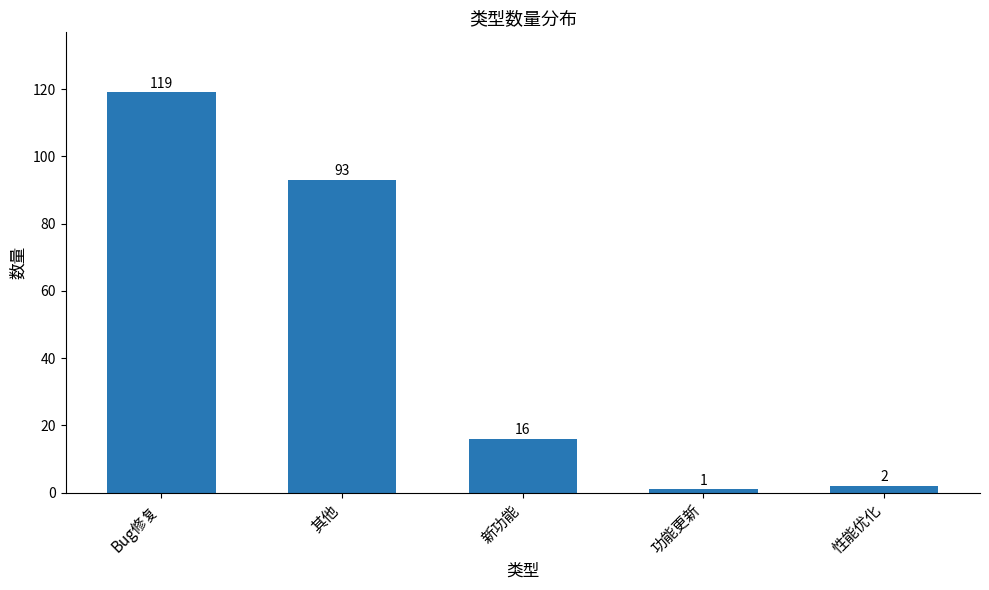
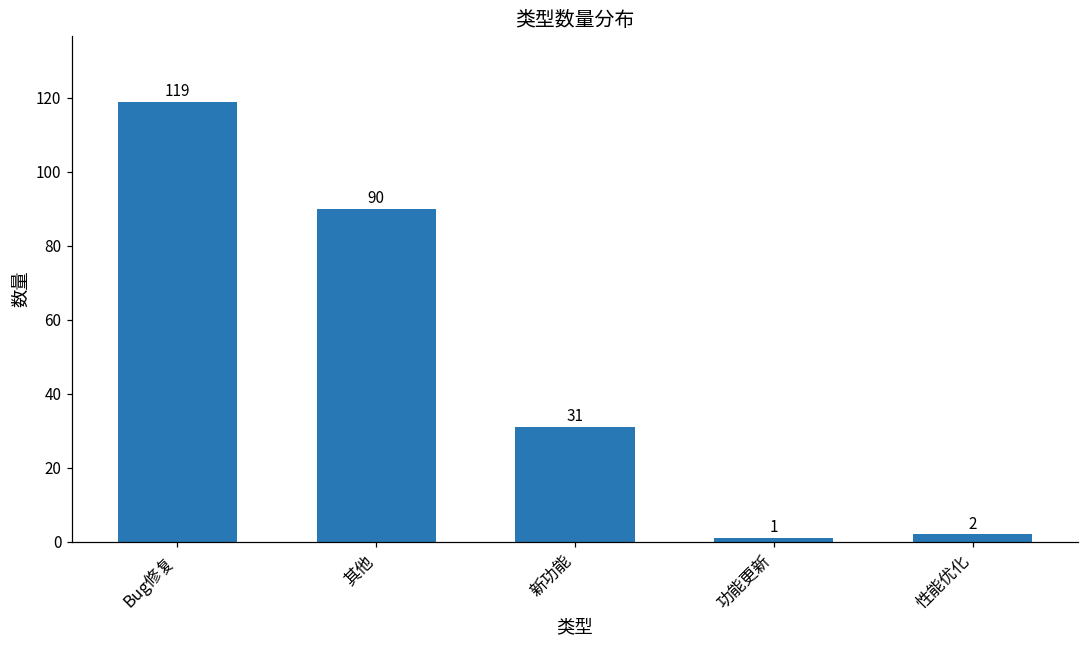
  {
    "Bug修复": 119,
-   "其他": 93,
-   "新功能": 16,
+   "其他": 90,
+   "新功能": 31,
    "功能更新": 1,
    "性能优化": 2
  }
